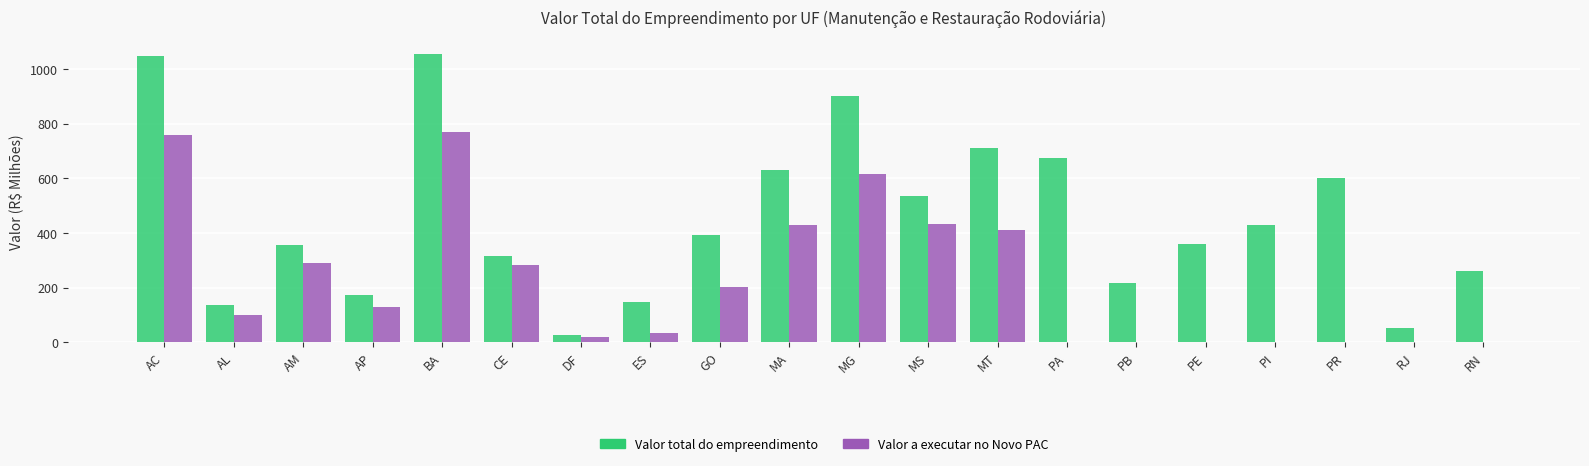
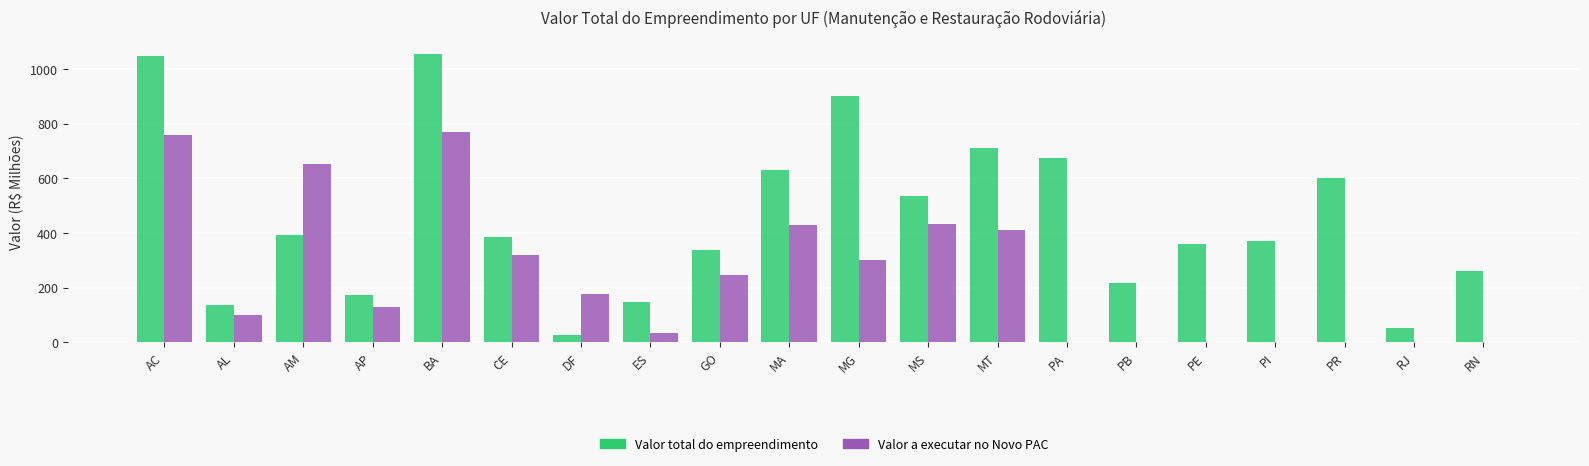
  {
    "Valor total do empreendimento": {
      "AC": 1050,
      "AL": 140,
-     "AM": 360,
+     "AM": 390,
      "AP": 170,
      "BA": 1050,
-     "CE": 320,
+     "CE": 380,
      "DF": 30,
      "ES": 150,
-     "GO": 390,
+     "GO": 340,
      "MA": 630,
      "MG": 900,
      "MS": 540,
      "MT": 710,
      "PA": 670,
      "PB": 220,
      "PE": 360,
-     "PI": 430,
+     "PI": 370,
      "PR": 600,
      "RJ": 50,
      "RN": 260
    },
    "Valor a executar no Novo PAC": {
      "AC": 760,
      "AL": 100,
-     "AM": 290,
+     "AM": 650,
      "AP": 130,
      "BA": 770,
-     "CE": 280,
-     "DF": 20,
+     "CE": 320,
+     "DF": 170,
      "ES": 30,
-     "GO": 200,
+     "GO": 250,
      "MA": 430,
-     "MG": 610,
+     "MG": 300,
      "MS": 430,
      "MT": 410,
      "PA": 0,
      "PB": 0,
      "PE": 0,
      "PI": 0,
      "PR": 0,
      "RJ": 0,
      "RN": 0
    }
  }
